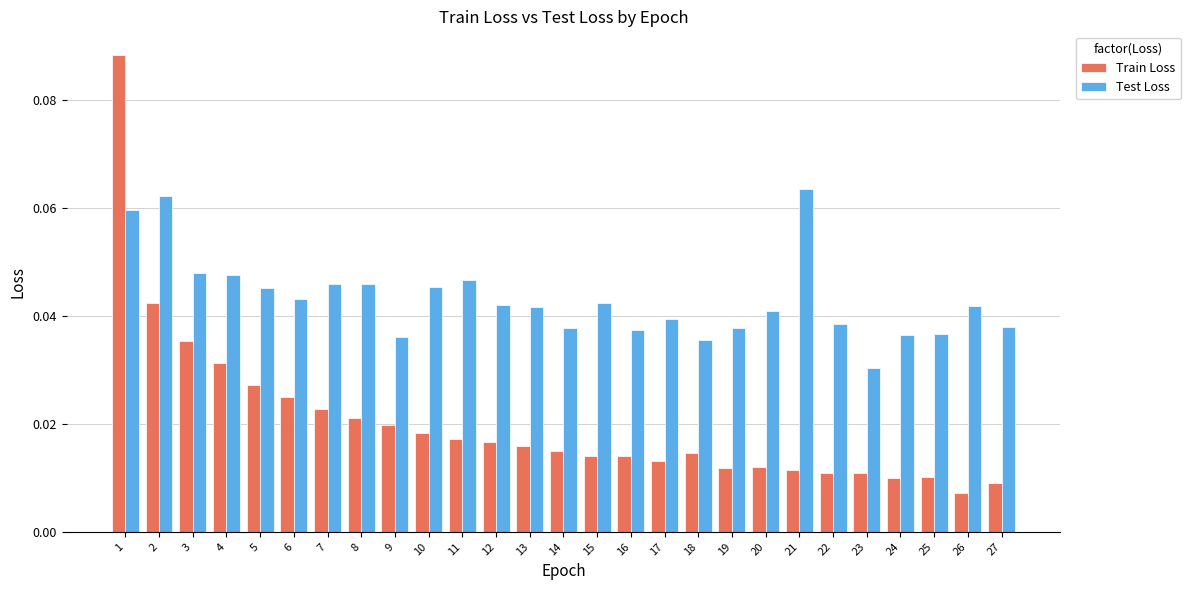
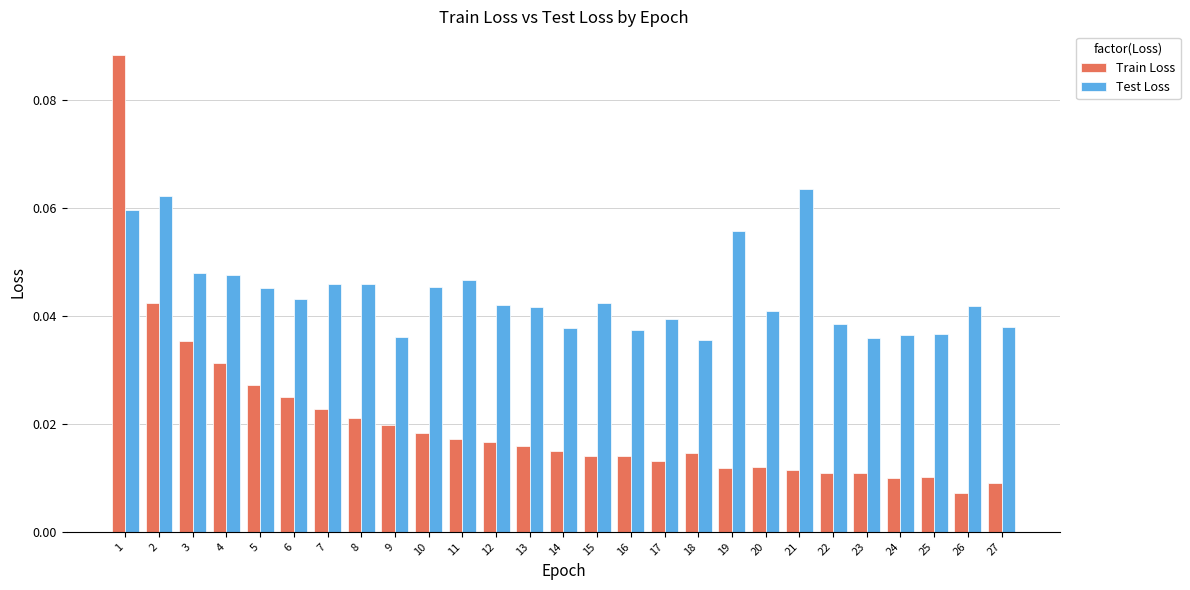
  {
    "Train Loss": {
      "1": 0.088,
      "2": 0.042,
      "3": 0.035,
      "4": 0.031,
      "5": 0.027,
      "6": 0.025,
      "7": 0.023,
      "8": 0.021,
      "9": 0.020,
      "10": 0.018,
      "11": 0.017,
      "12": 0.017,
      "13": 0.016,
      "14": 0.015,
      "15": 0.014,
      "16": 0.014,
      "17": 0.013,
      "18": 0.015,
      "19": 0.012,
      "20": 0.012,
      "21": 0.011,
      "22": 0.011,
      "23": 0.011,
      "24": 0.010,
      "25": 0.010,
      "26": 0.007,
      "27": 0.009
    },
    "Test Loss": {
      "1": 0.060,
      "2": 0.062,
      "3": 0.048,
      "4": 0.048,
      "5": 0.045,
      "6": 0.043,
      "7": 0.046,
      "8": 0.046,
      "9": 0.036,
      "10": 0.045,
      "11": 0.047,
      "12": 0.042,
      "13": 0.042,
      "14": 0.038,
      "15": 0.042,
      "16": 0.037,
      "17": 0.039,
      "18": 0.035,
-     "19": 0.038,
+     "19": 0.056,
      "20": 0.041,
      "21": 0.064,
      "22": 0.038,
-     "23": 0.030,
+     "23": 0.036,
      "24": 0.036,
      "25": 0.037,
      "26": 0.042,
      "27": 0.038
    }
  }
